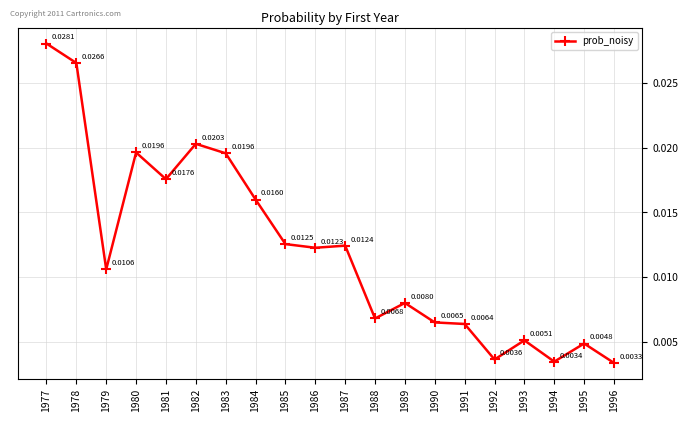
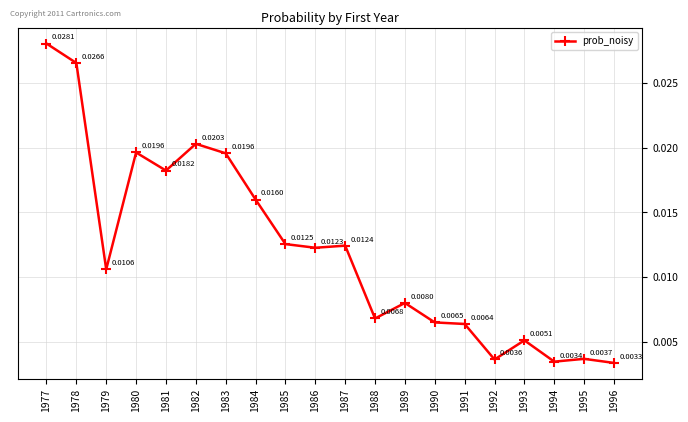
  {
    "1977": 0.0281,
    "1978": 0.0266,
    "1979": 0.0106,
    "1980": 0.0196,
-   "1981": 0.0176,
+   "1981": 0.0182,
    "1982": 0.0203,
    "1983": 0.0196,
    "1984": 0.0160,
    "1985": 0.0125,
    "1987": 0.0124,
    "1988": 0.0068,
    "1989": 0.0080,
    "1990": 0.0065,
    "1991": 0.0064,
    "1992": 0.0036,
    "1993": 0.0051,
-   "1995": 0.0048,
+   "1995": 0.0037,
    "1996": 0.0033
  }
